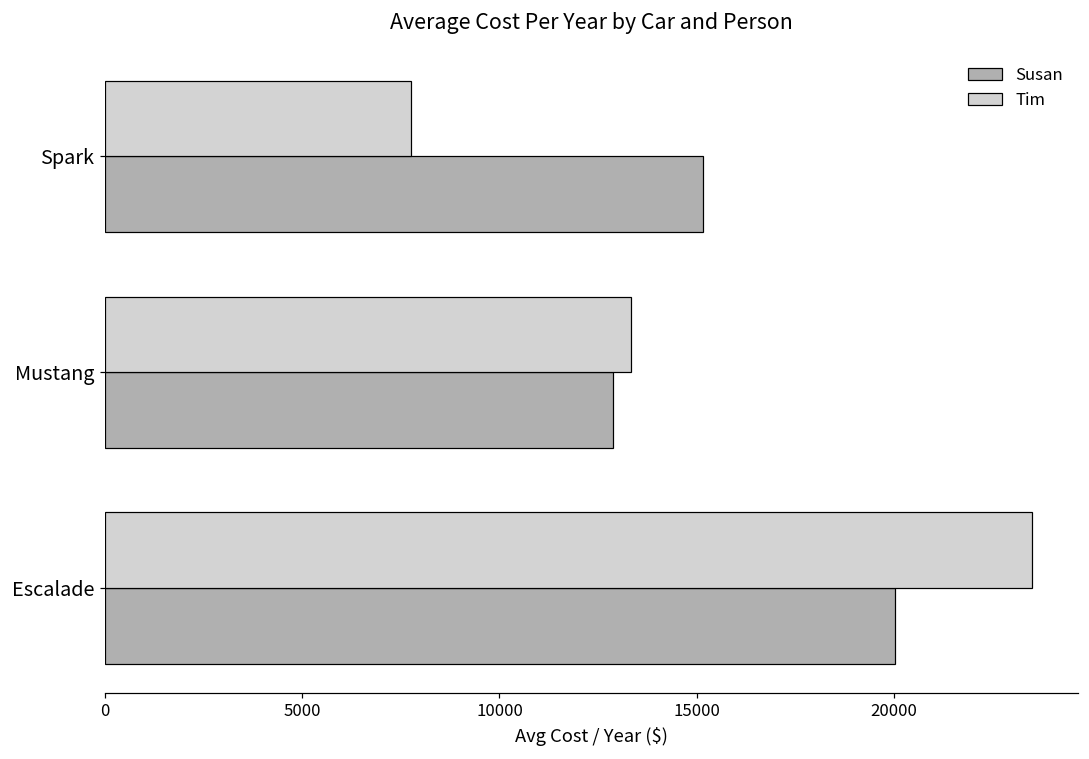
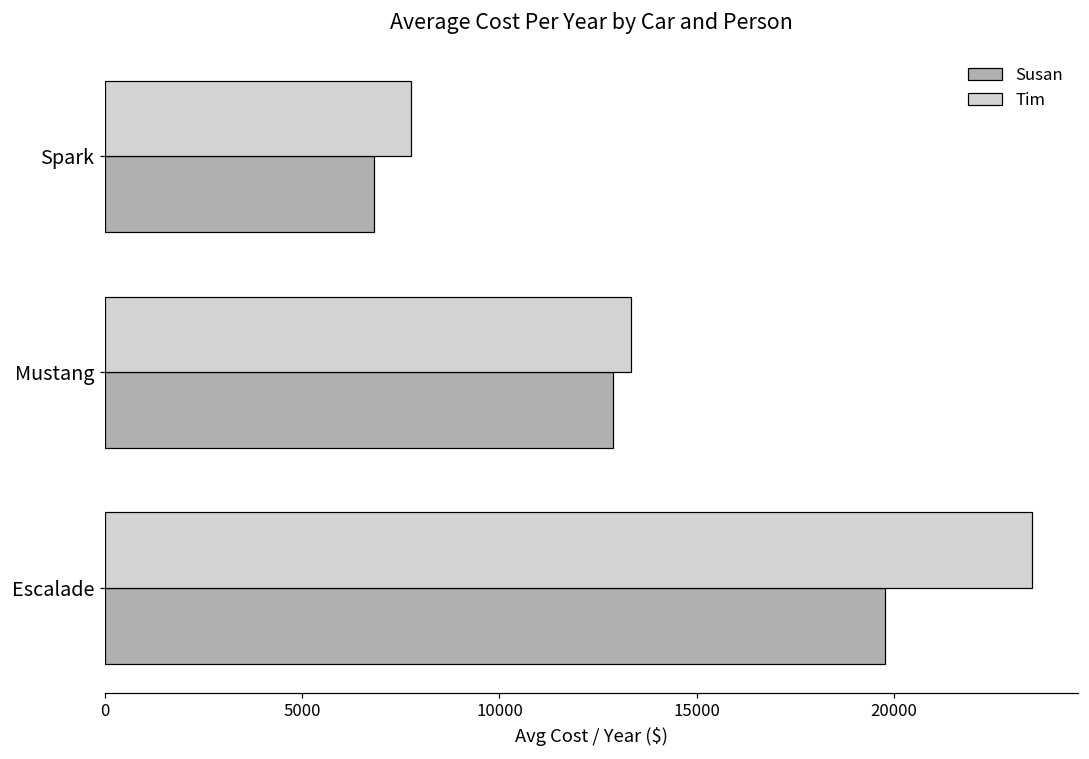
  {
    "Susan": {
-     "Spark": 15200,
+     "Spark": 6800,
      "Mustang": 12900,
-     "Escalade": 20000
+     "Escalade": 19800
    },
    "Tim": {
      "Spark": 7800,
      "Mustang": 13300,
      "Escalade": 23500
    }
  }
